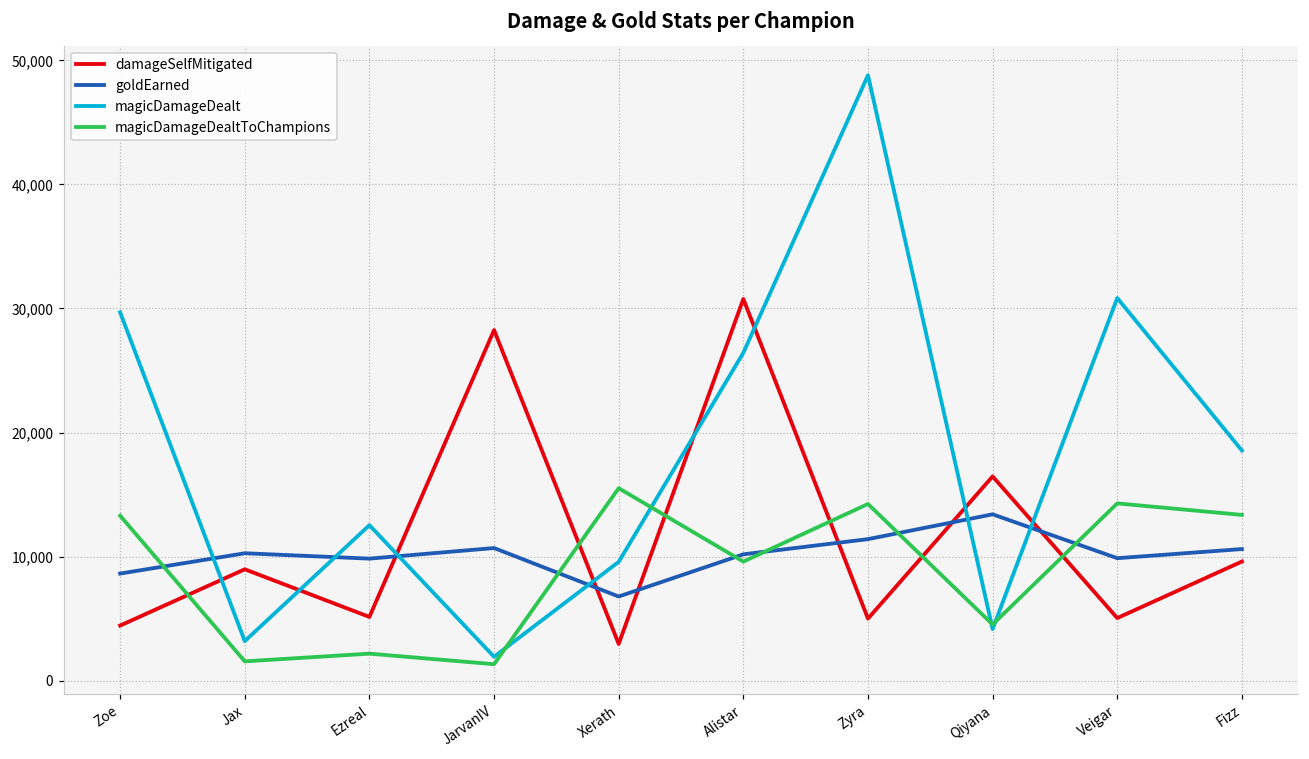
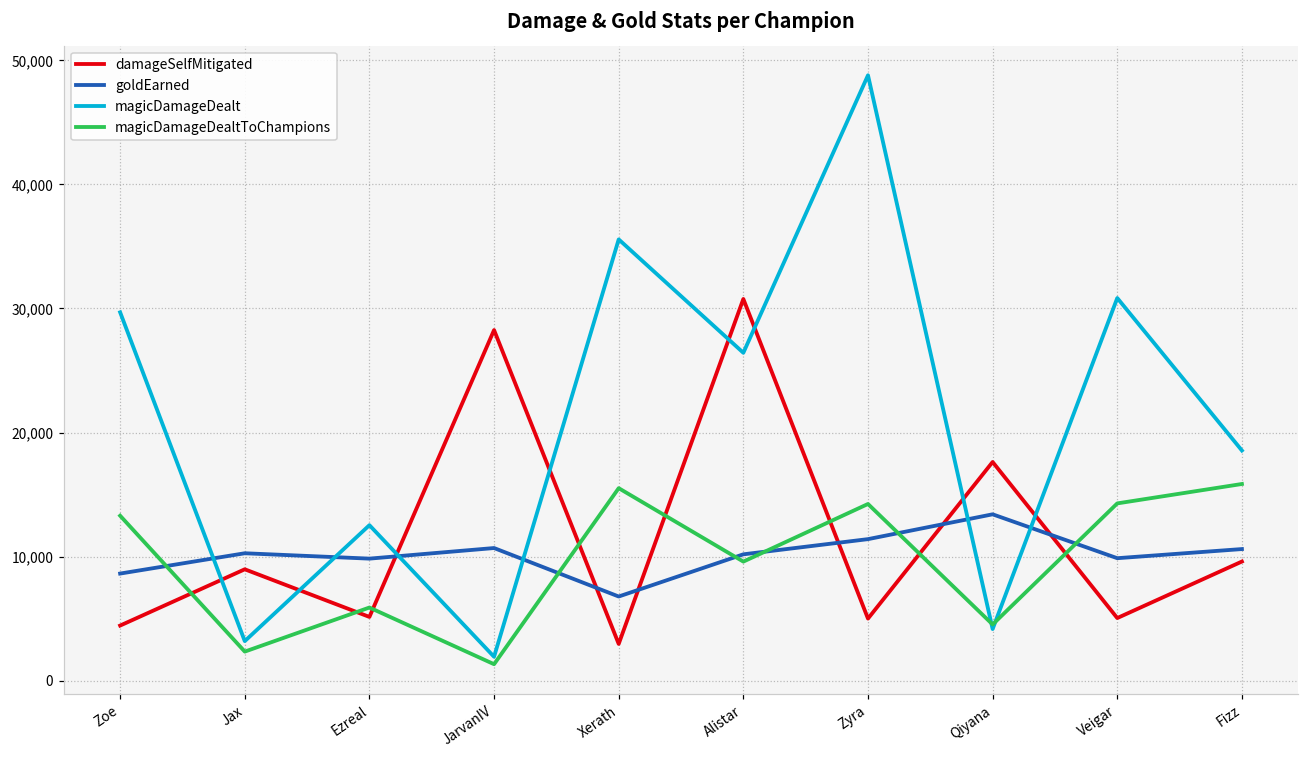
  {
    "damageSelfMitigated": {
      "Zoe": "4,400",
      "Jax": "9,000",
      "Ezreal": "5,100",
      "JarvanIV": "28,300",
      "Xerath": "3,000",
      "Alistar": "30,800",
      "Zyra": "5,000",
-     "Qiyana": "16,500",
+     "Qiyana": "17,600",
      "Veigar": "5,100",
      "Fizz": "9,600"
    },
    "goldEarned": {
      "Zoe": "8,600",
      "Jax": "10,300",
      "Ezreal": "9,800",
      "JarvanIV": "10,700",
      "Xerath": "6,800",
      "Alistar": "10,200",
      "Zyra": "11,400",
      "Qiyana": "13,400",
      "Veigar": "9,900",
      "Fizz": "10,600"
    },
    "magicDamageDealt": {
      "Zoe": "29,700",
      "Jax": "3,200",
      "Ezreal": "12,500",
      "JarvanIV": "1,900",
-     "Xerath": "9,600",
+     "Xerath": "35,600",
      "Alistar": "26,400",
      "Zyra": "48,800",
      "Qiyana": "4,200",
      "Veigar": "30,800",
      "Fizz": "18,600"
    },
    "magicDamageDealtToChampions": {
      "Zoe": "13,300",
-     "Jax": "1,600",
-     "Ezreal": "2,200",
+     "Jax": "2,300",
+     "Ezreal": "5,900",
      "JarvanIV": "1,300",
      "Xerath": "15,500",
      "Alistar": "9,600",
      "Zyra": "14,200",
      "Qiyana": "4,500",
      "Veigar": "14,300",
-     "Fizz": "13,400"
+     "Fizz": "15,900"
    }
  }
